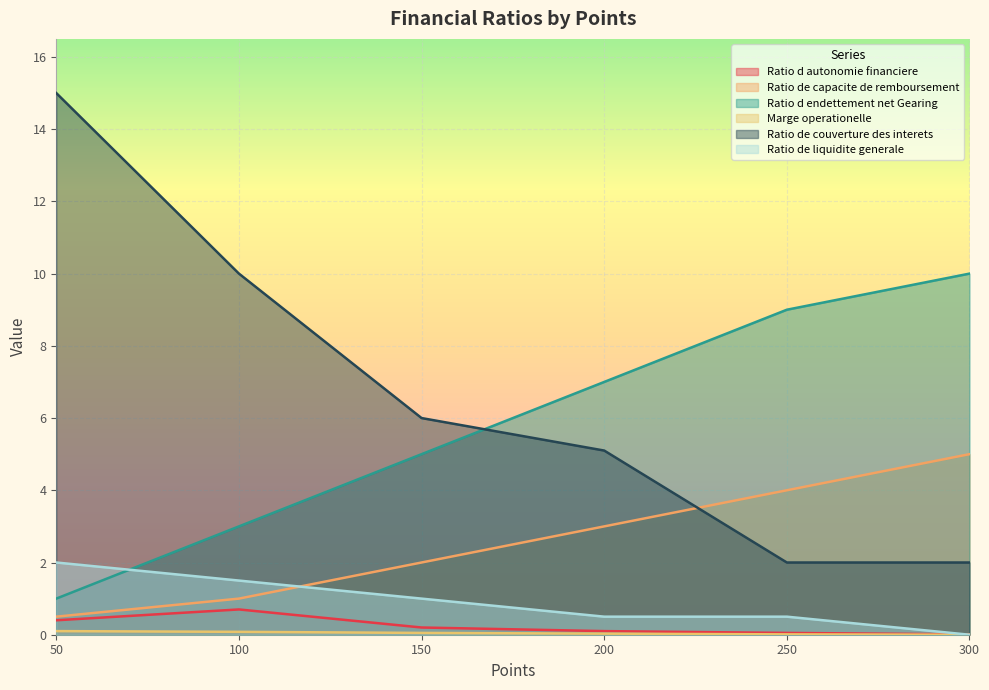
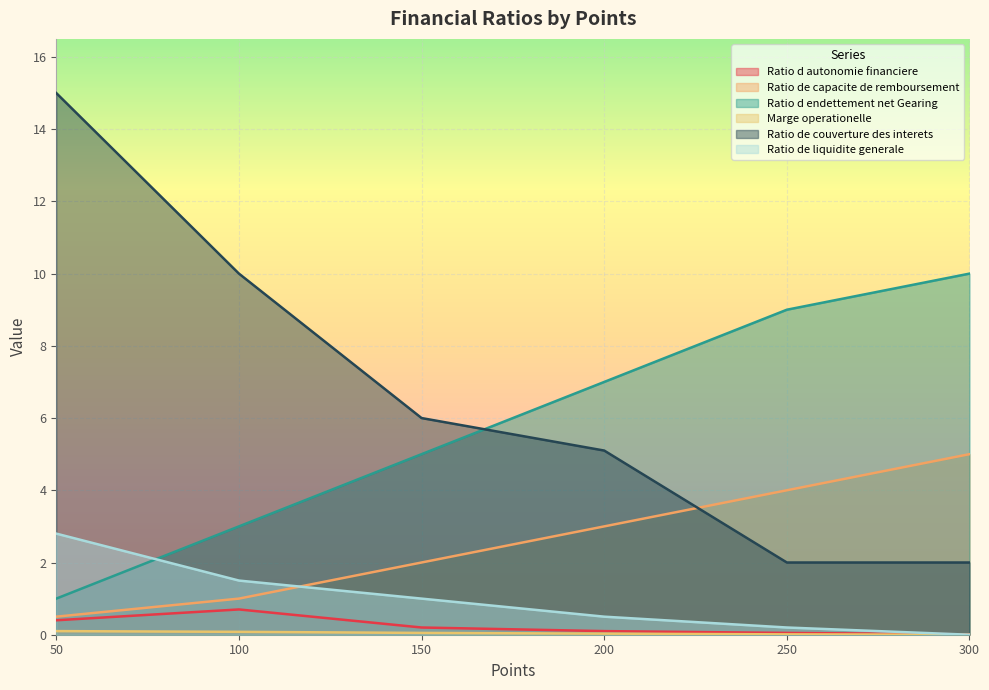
  {
    "Ratio d autonomie financiere": {
      "50": 0.4,
      "100": 0.7,
      "150": 0.2
    },
    "Ratio d endettement net Gearing": {
      "50": 1.0,
      "100": 3.0,
      "150": 5.0,
      "200": 7.0,
      "250": 9.0,
      "300": 10.0
    },
    "Ratio de couverture des interets": {
      "50": 15.0,
      "100": 10.0,
      "150": 6.0,
      "200": 5.1,
      "250": 2.0,
      "300": 2.0
    },
    "Ratio de liquidite generale": {
-     "50": 2.0,
+     "50": 2.8,
      "100": 1.5,
      "150": 1.0,
      "200": 0.5,
-     "250": 0.5
+     "250": 0.2
    }
  }
